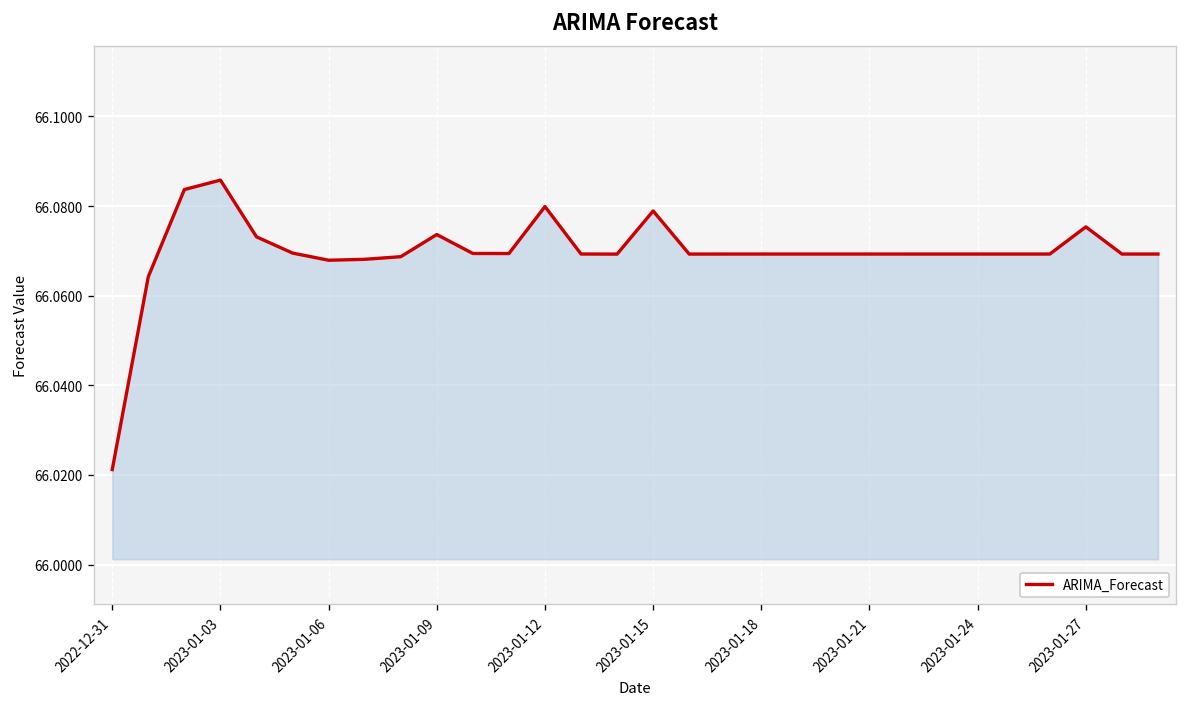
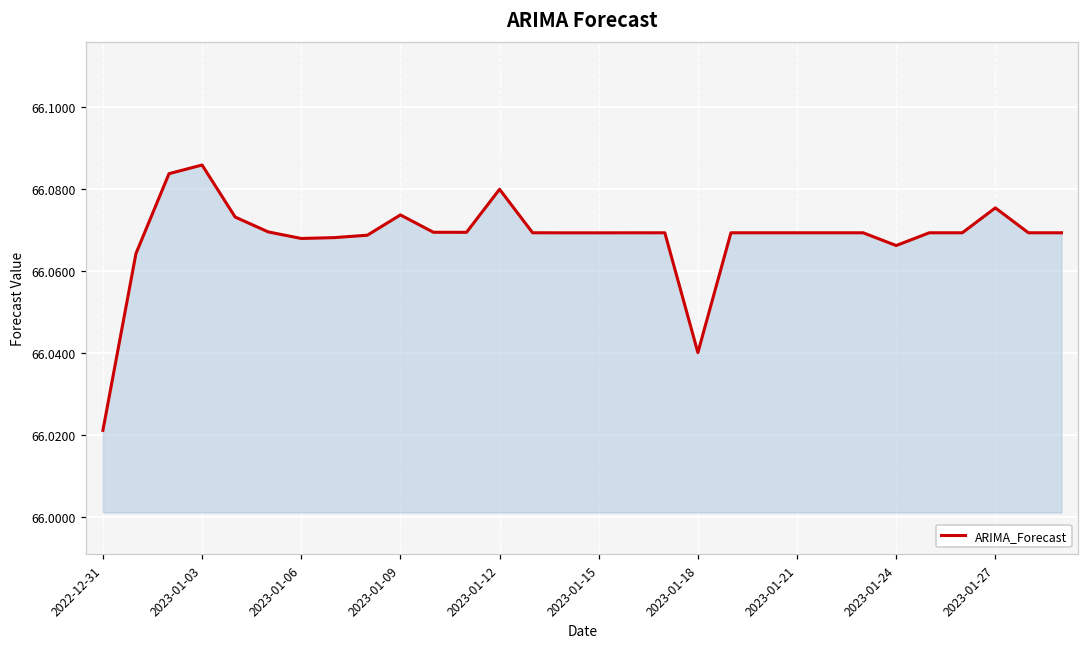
  {
    "2022-12-31": 66.021,
    "2023-01-03": 66.086,
    "2023-01-06": 66.068,
    "2023-01-09": 66.074,
    "2023-01-12": 66.080,
-   "2023-01-15": 66.079,
-   "2023-01-18": 66.069,
+   "2023-01-15": 66.069,
+   "2023-01-18": 66.040,
    "2023-01-21": 66.069,
-   "2023-01-24": 66.069,
+   "2023-01-24": 66.066,
    "2023-01-27": 66.075
  }
